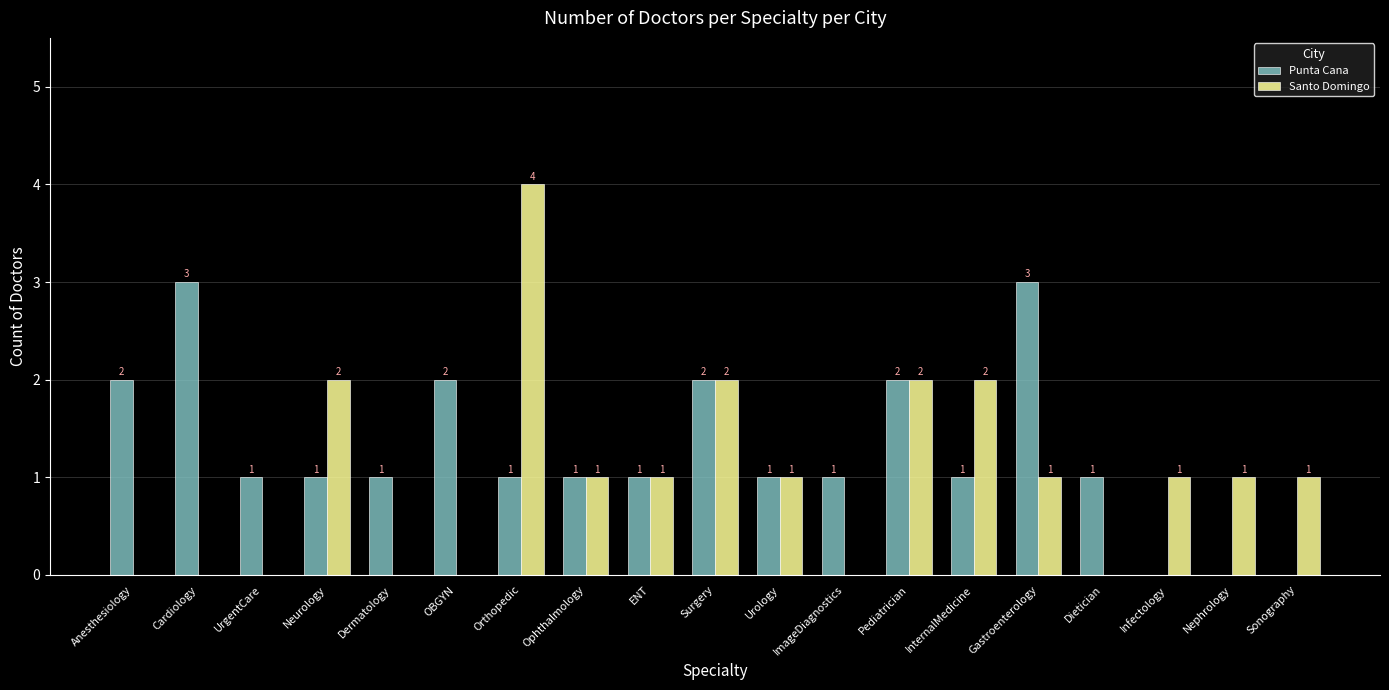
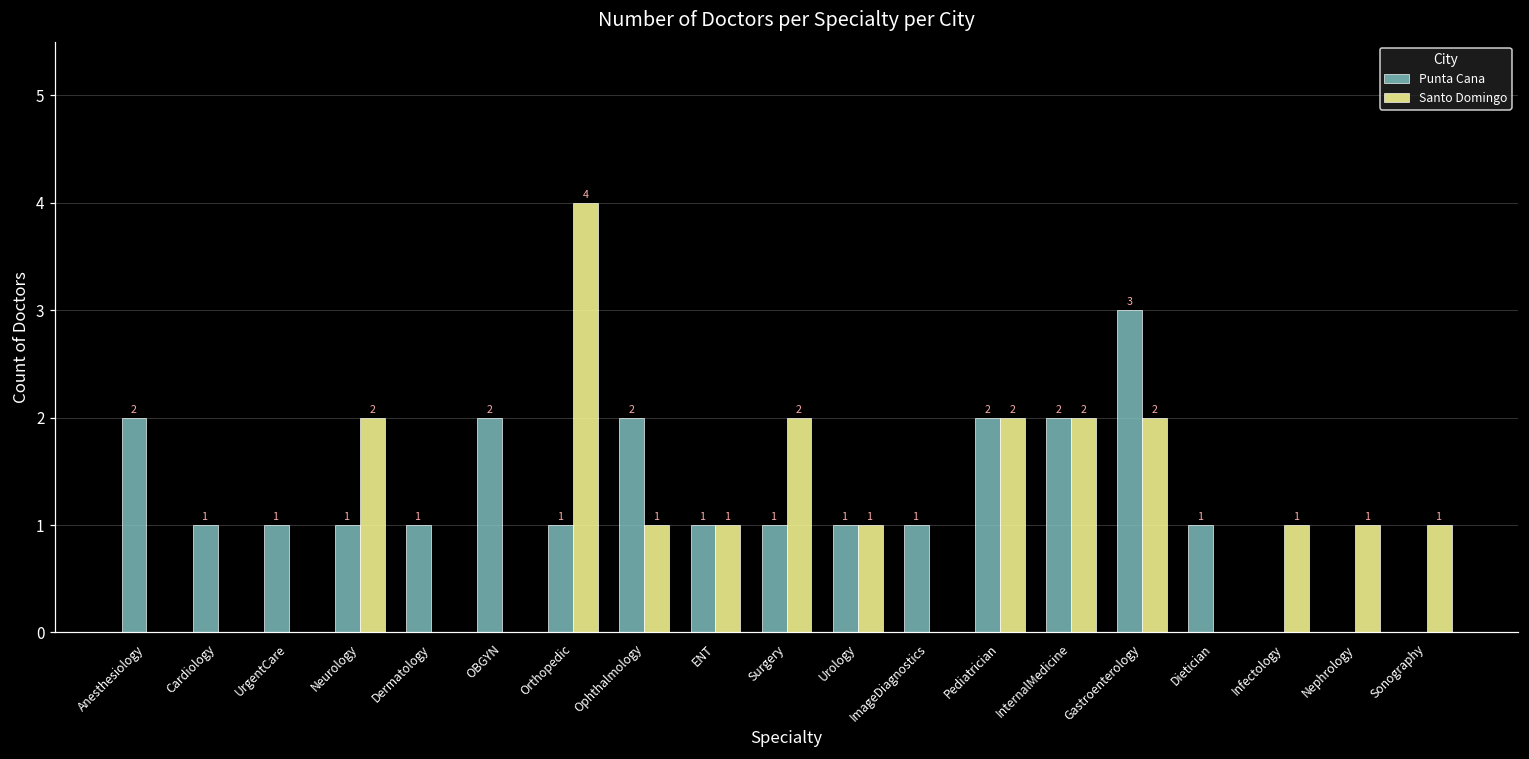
  {
    "Punta Cana": {
      "Anesthesiology": 2,
-     "Cardiology": 3,
+     "Cardiology": 1,
      "UrgentCare": 1,
      "Neurology": 1,
      "Dermatology": 1,
      "OBGYN": 2,
      "Orthopedic": 1,
-     "Ophthalmology": 1,
+     "Ophthalmology": 2,
      "ENT": 1,
-     "Surgery": 2,
+     "Surgery": 1,
      "Urology": 1,
      "ImageDiagnostics": 1,
      "Pediatrician": 2,
-     "InternalMedicine": 1,
+     "InternalMedicine": 2,
      "Gastroenterology": 3,
      "Dietician": 1
    },
    "Santo Domingo": {
      "Neurology": 2,
      "Orthopedic": 4,
      "Ophthalmology": 1,
      "ENT": 1,
      "Surgery": 2,
      "Urology": 1,
      "Pediatrician": 2,
      "InternalMedicine": 2,
-     "Gastroenterology": 1,
+     "Gastroenterology": 2,
      "Infectology": 1,
      "Nephrology": 1,
      "Sonography": 1
    }
  }
